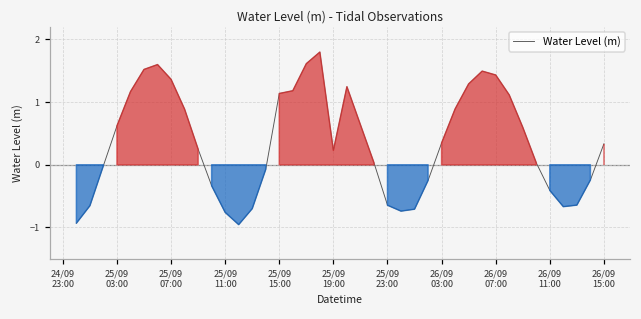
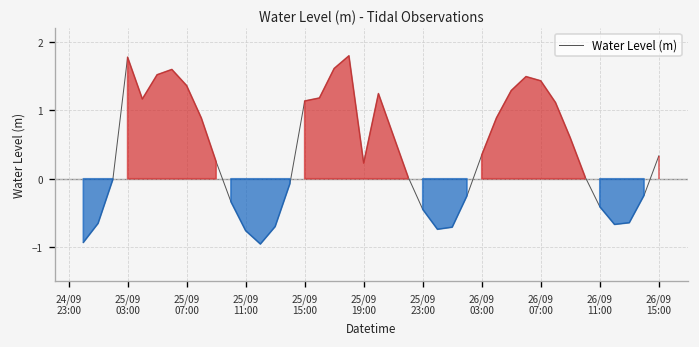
  {
-   "25/09 03:00": 0.6,
+   "25/09 03:00": 1.8,
    "25/09 07:00": 1.4,
    "25/09 11:00": -0.8,
    "25/09 15:00": 1.1,
    "25/09 19:00": 0.2,
-   "25/09 23:00": -0.6,
+   "25/09 23:00": -0.4,
    "26/09 03:00": 0.3,
    "26/09 07:00": 1.4,
    "26/09 11:00": -0.4,
    "26/09 15:00": 0.3
  }
